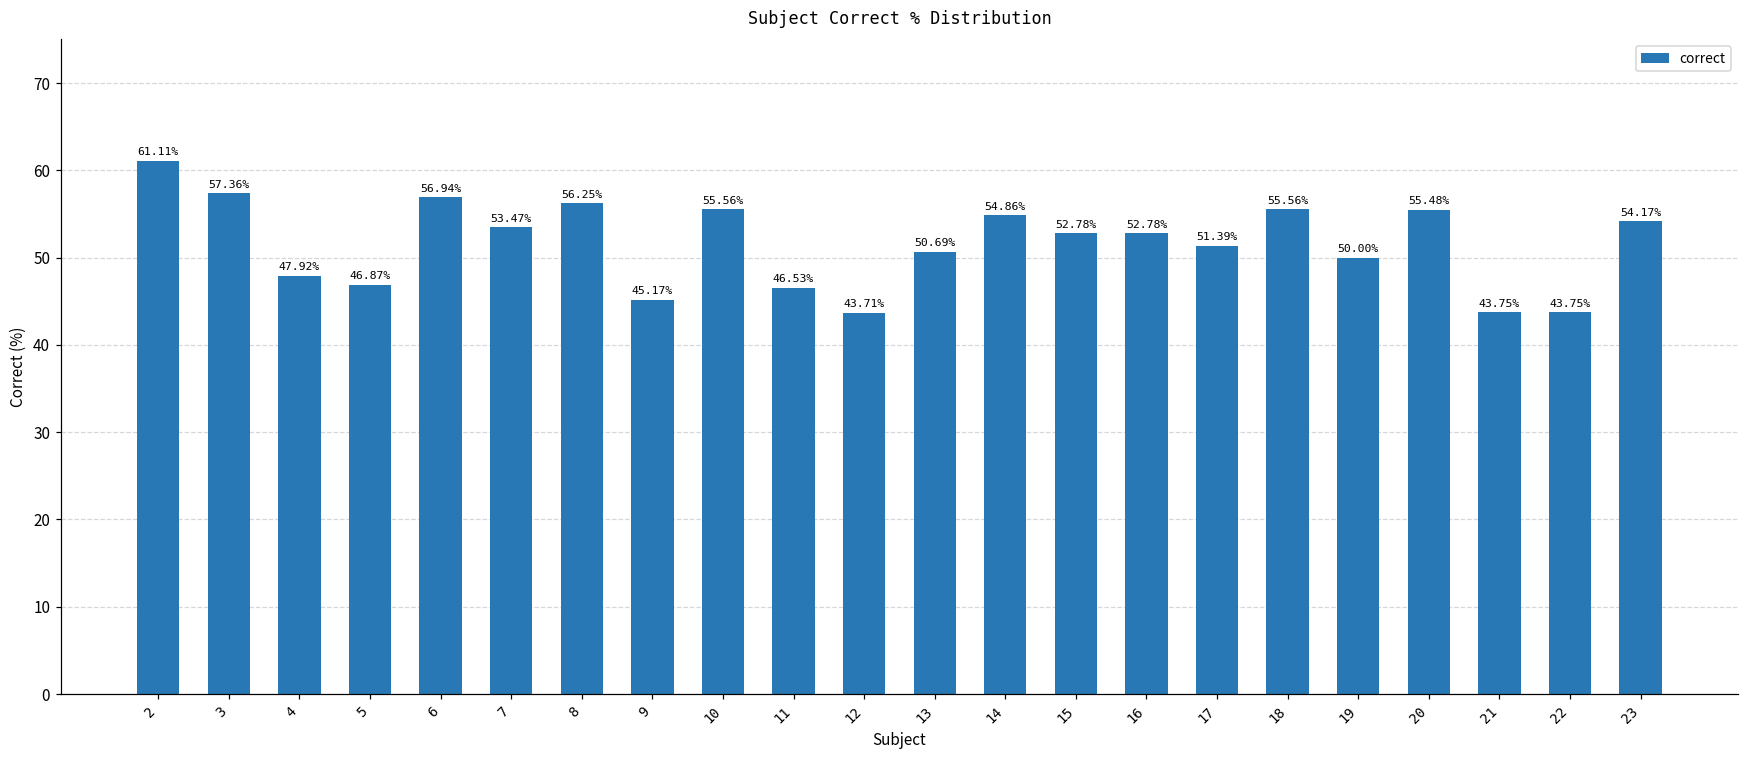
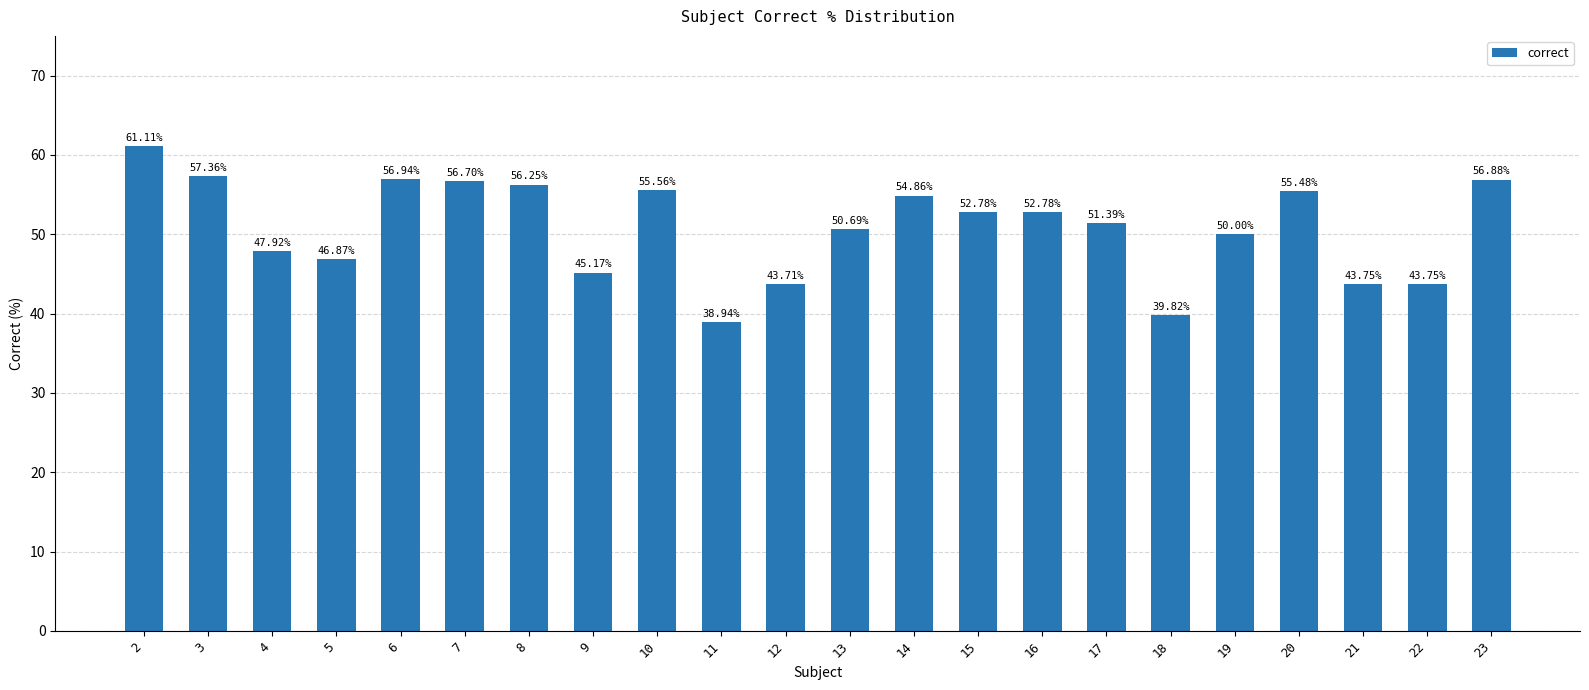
  {
    "2": "61.11%",
    "3": "57.36%",
    "4": "47.92%",
    "5": "46.87%",
    "6": "56.94%",
-   "7": "53.47%",
+   "7": "56.70%",
    "8": "56.25%",
    "9": "45.17%",
    "10": "55.56%",
-   "11": "46.53%",
+   "11": "38.94%",
    "12": "43.71%",
    "13": "50.69%",
    "14": "54.86%",
    "15": "52.78%",
    "16": "52.78%",
    "17": "51.39%",
-   "18": "55.56%",
+   "18": "39.82%",
    "19": "50.00%",
    "20": "55.48%",
    "21": "43.75%",
    "22": "43.75%",
-   "23": "54.17%"
+   "23": "56.88%"
  }
